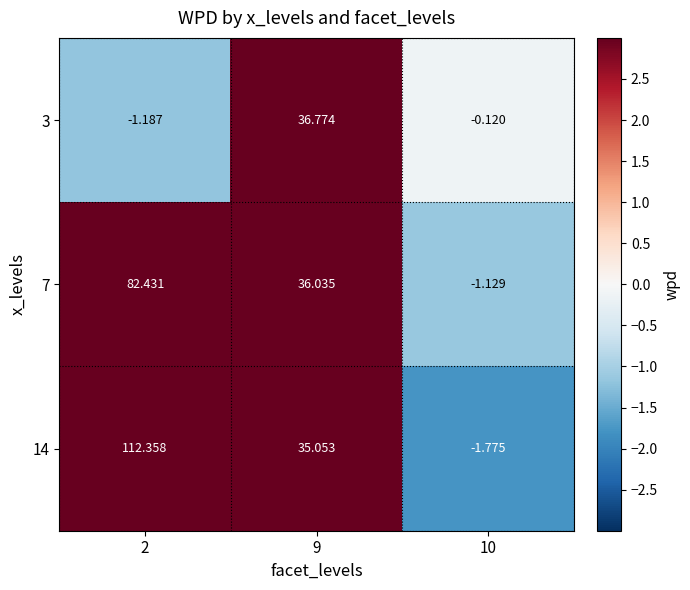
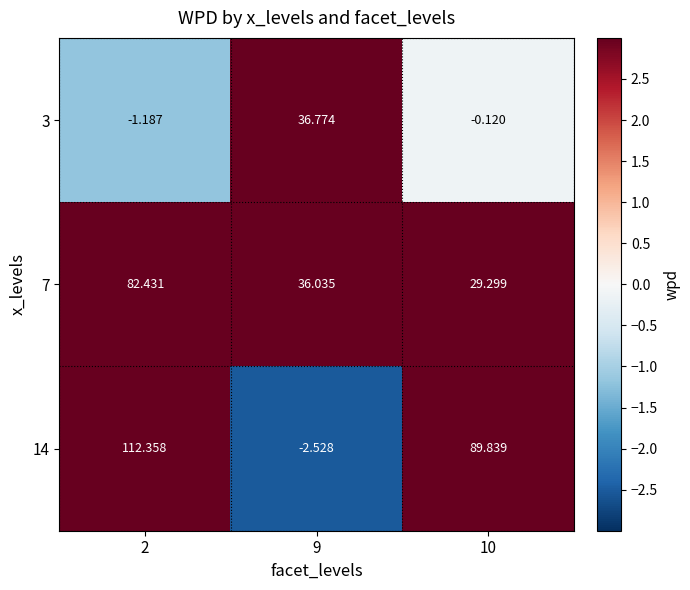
  {
    "3": {
      "2": -1.187,
      "9": 36.774,
      "10": -0.120
    },
    "7": {
      "2": 82.431,
      "9": 36.035,
-     "10": -1.129
+     "10": 29.299
    },
    "14": {
      "2": 112.358,
-     "9": 35.053,
-     "10": -1.775
+     "9": -2.528,
+     "10": 89.839
    }
  }
